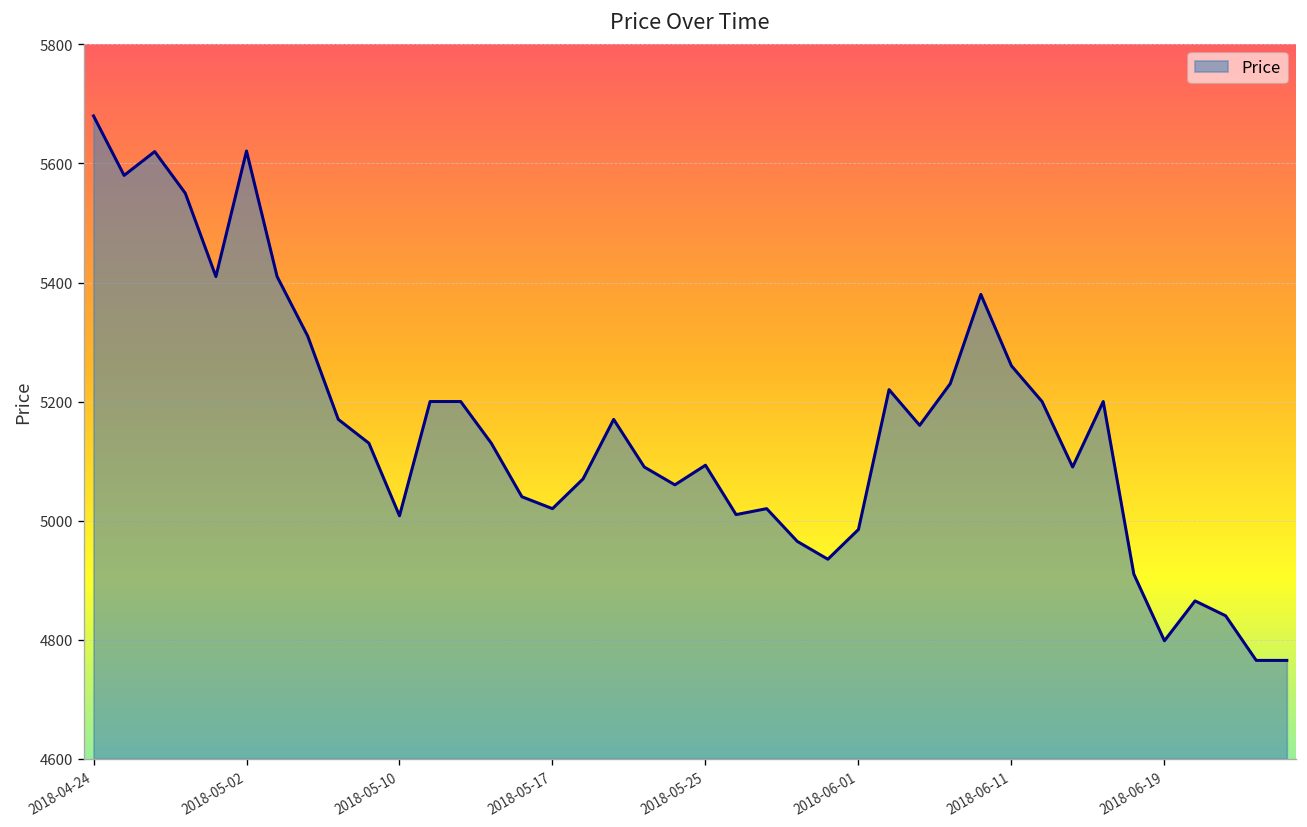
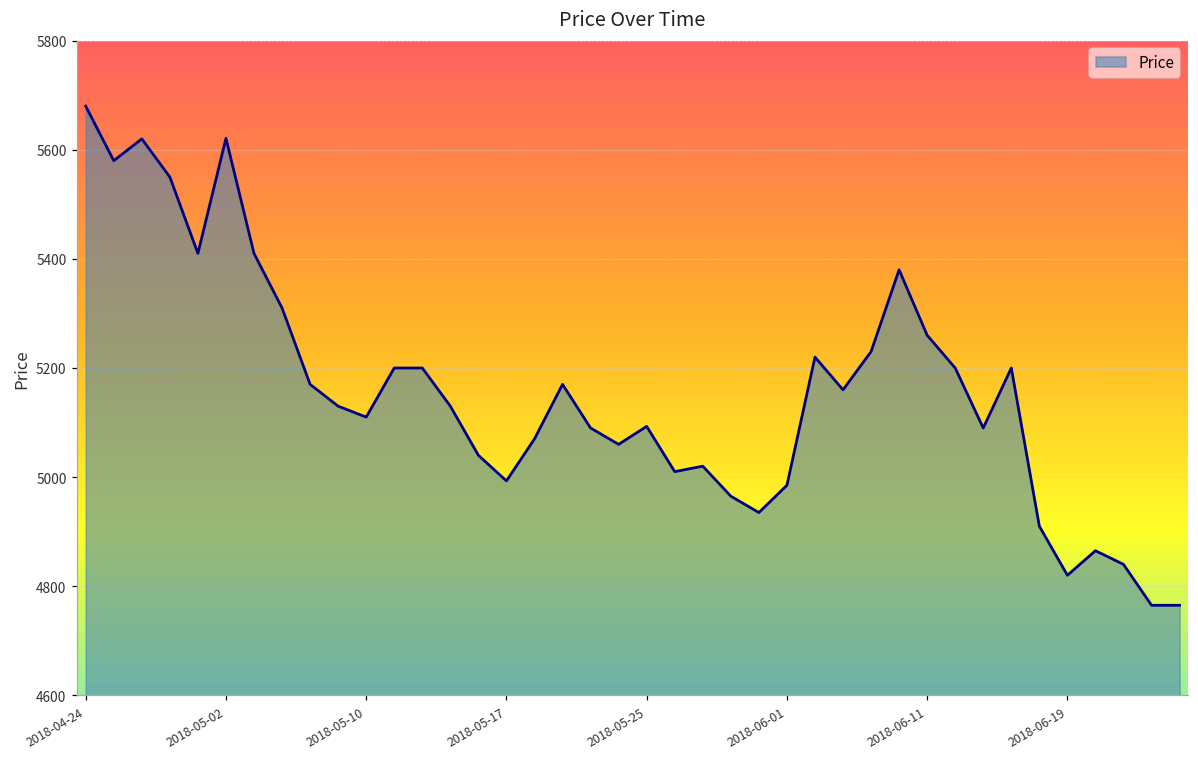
  {
    "2018-04-24": 5680,
    "2018-05-02": 5620,
-   "2018-05-10": 5010,
-   "2018-05-17": 5020,
+   "2018-05-10": 5110,
+   "2018-05-17": 4990,
    "2018-05-25": 5090,
    "2018-06-01": 4990,
    "2018-06-11": 5260,
-   "2018-06-19": 4800
+   "2018-06-19": 4820
  }
